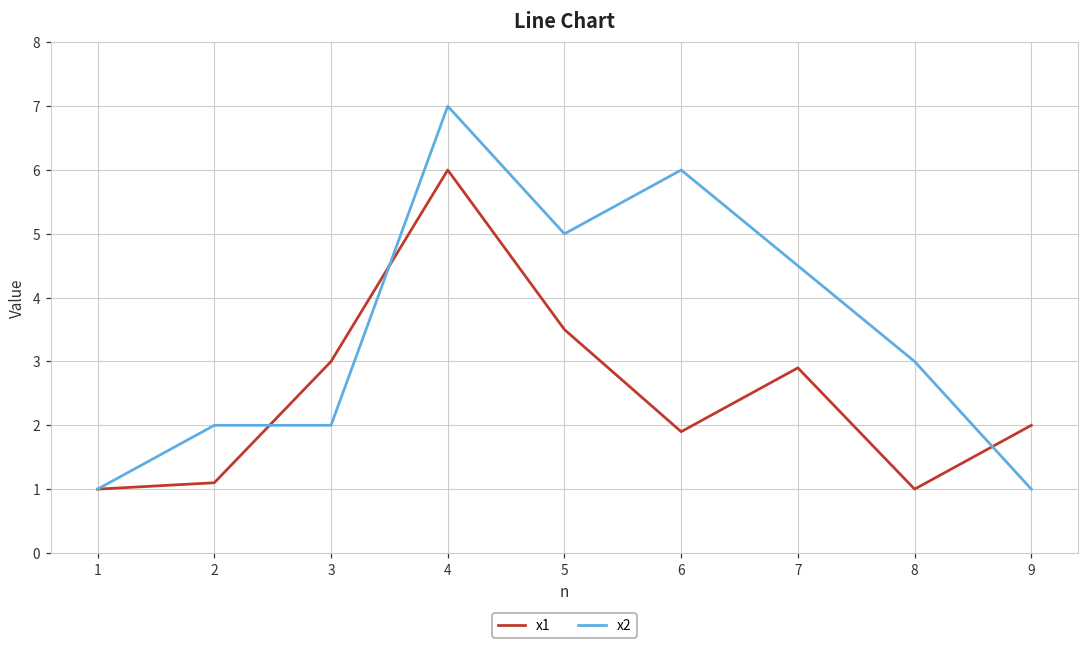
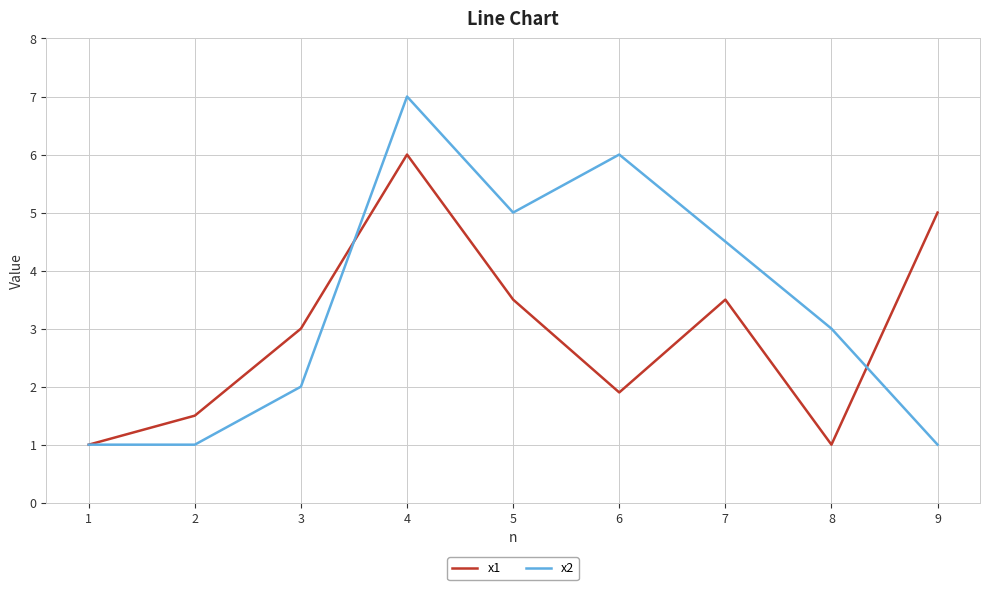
  {
    "x1": {
-     "2": 1.1,
+     "2": 1.5,
      "3": 3.0,
      "4": 6.0,
      "5": 3.5,
      "6": 1.9,
-     "7": 2.9,
+     "7": 3.5,
      "8": 1.0,
-     "9": 2
+     "9": 5
    },
    "x2": {
-     "2": 2,
+     "2": 1,
      "3": 2,
      "4": 7,
      "5": 5,
      "6": 6,
      "7": 4.5,
      "8": 3,
      "9": 1
    }
  }
